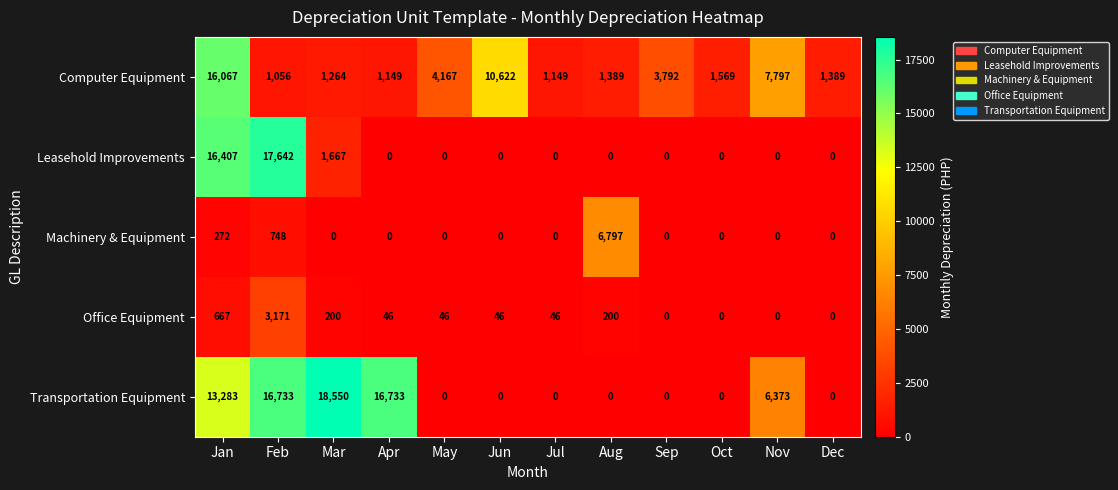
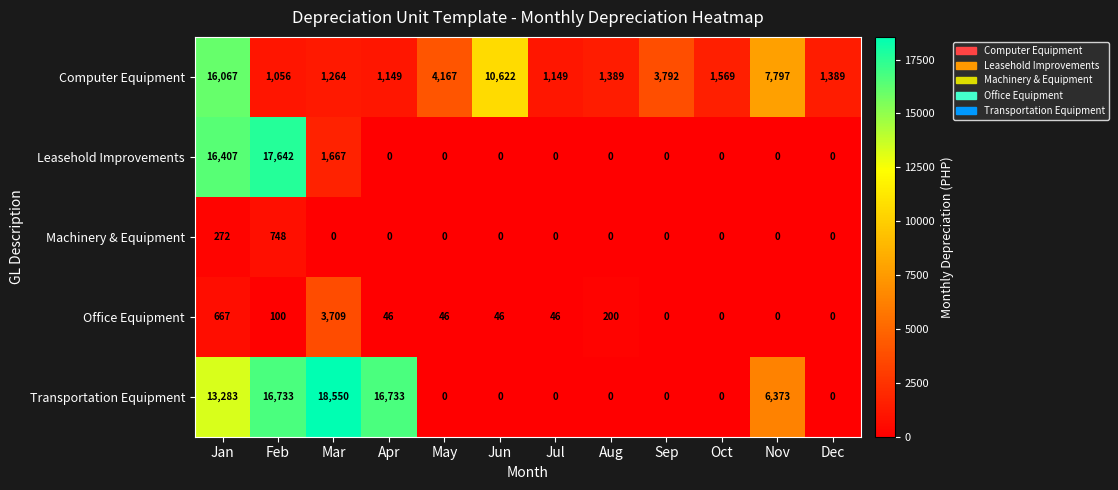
  {
    "Computer Equipment": {
      "Jan": "16,067",
      "Feb": "1,056",
      "Mar": "1,264",
      "Apr": "1,149",
      "May": "4,167",
      "Jun": "10,622",
      "Jul": "1,149",
      "Aug": "1,389",
      "Sep": "3,792",
      "Oct": "1,569",
      "Nov": "7,797",
      "Dec": "1,389"
    },
    "Leasehold Improvements": {
      "Jan": "16,407",
      "Feb": "17,642",
      "Mar": "1,667",
      "Apr": "0",
      "May": "0",
      "Jun": "0",
      "Jul": "0",
      "Aug": "0",
      "Sep": "0",
      "Oct": "0",
      "Nov": "0",
      "Dec": "0"
    },
    "Machinery & Equipment": {
      "Jan": "272",
      "Feb": "748",
      "Mar": "0",
      "Apr": "0",
      "May": "0",
      "Jun": "0",
      "Jul": "0",
-     "Aug": "6,797",
+     "Aug": "0",
      "Sep": "0",
      "Oct": "0",
      "Nov": "0",
      "Dec": "0"
    },
    "Office Equipment": {
      "Jan": "667",
-     "Feb": "3,171",
-     "Mar": "200",
+     "Feb": "100",
+     "Mar": "3,709",
      "Apr": "46",
      "May": "46",
      "Jun": "46",
      "Jul": "46",
      "Aug": "200",
      "Sep": "0",
      "Oct": "0",
      "Nov": "0",
      "Dec": "0"
    },
    "Transportation Equipment": {
      "Jan": "13,283",
      "Feb": "16,733",
      "Mar": "18,550",
      "Apr": "16,733",
      "May": "0",
      "Jun": "0",
      "Jul": "0",
      "Aug": "0",
      "Sep": "0",
      "Oct": "0",
      "Nov": "6,373",
      "Dec": "0"
    }
  }
